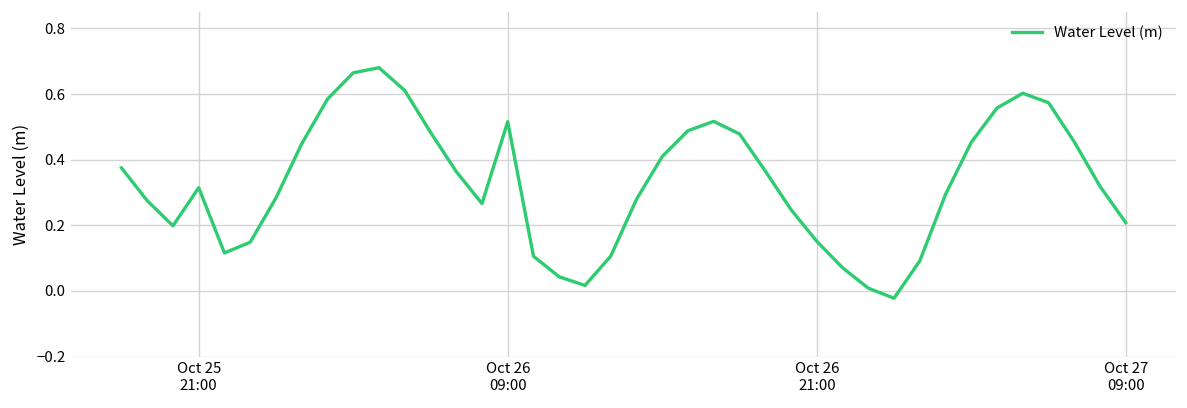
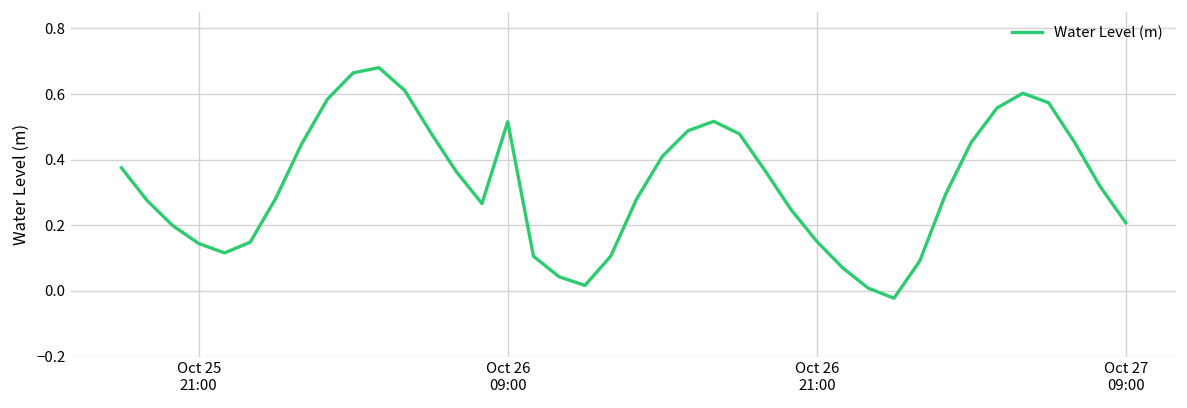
  {
-   "Oct 25 21:00": 0.31,
+   "Oct 25 21:00": 0.14,
    "Oct 26 09:00": 0.52,
    "Oct 26 21:00": 0.15,
    "Oct 27 09:00": 0.21
  }
